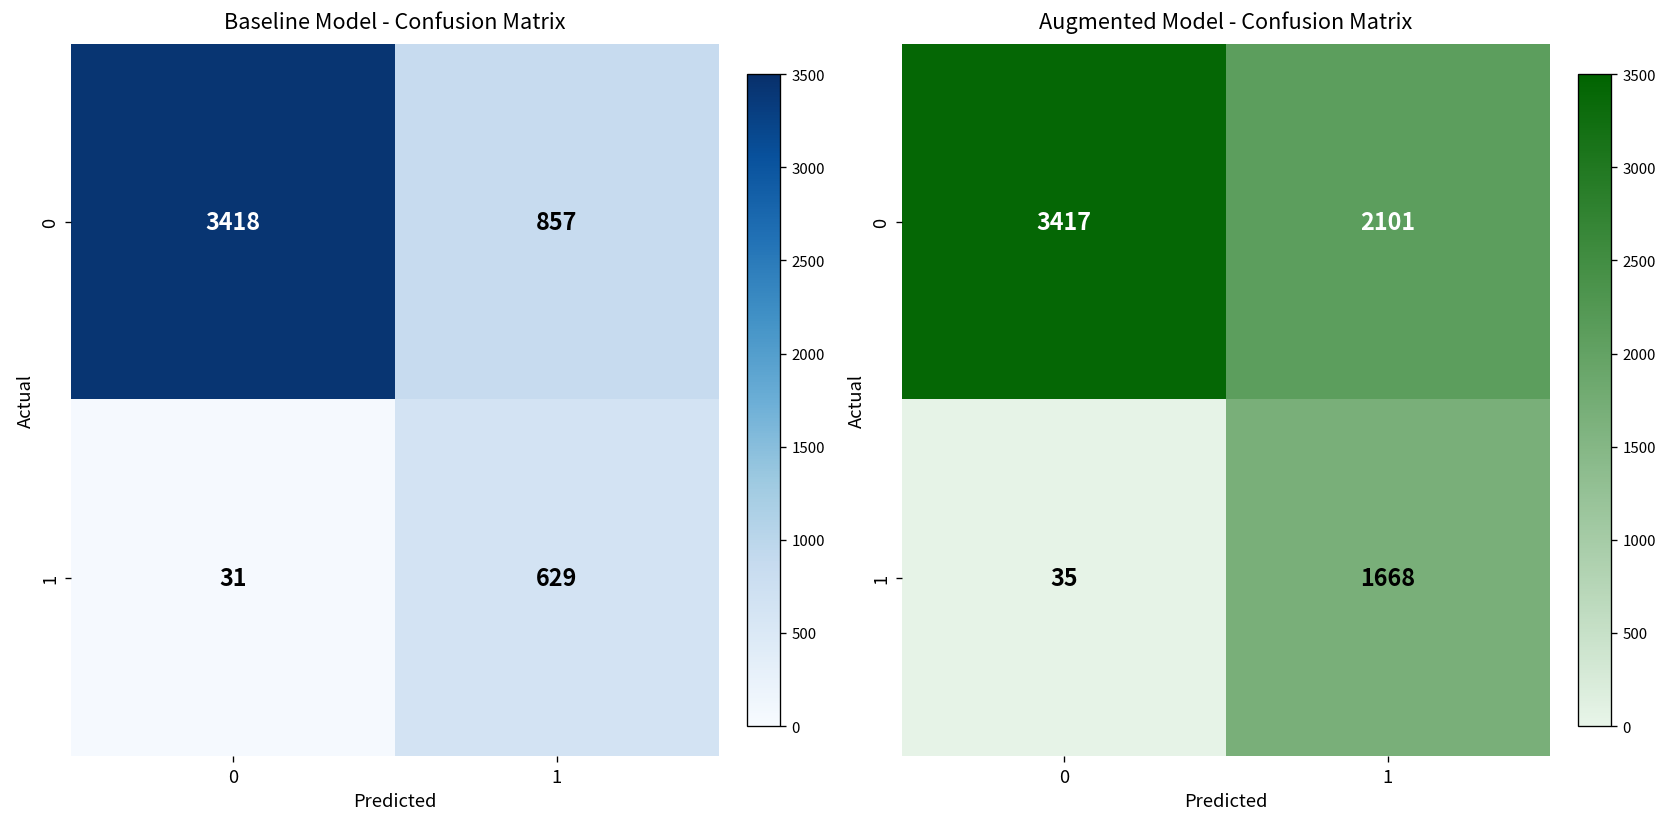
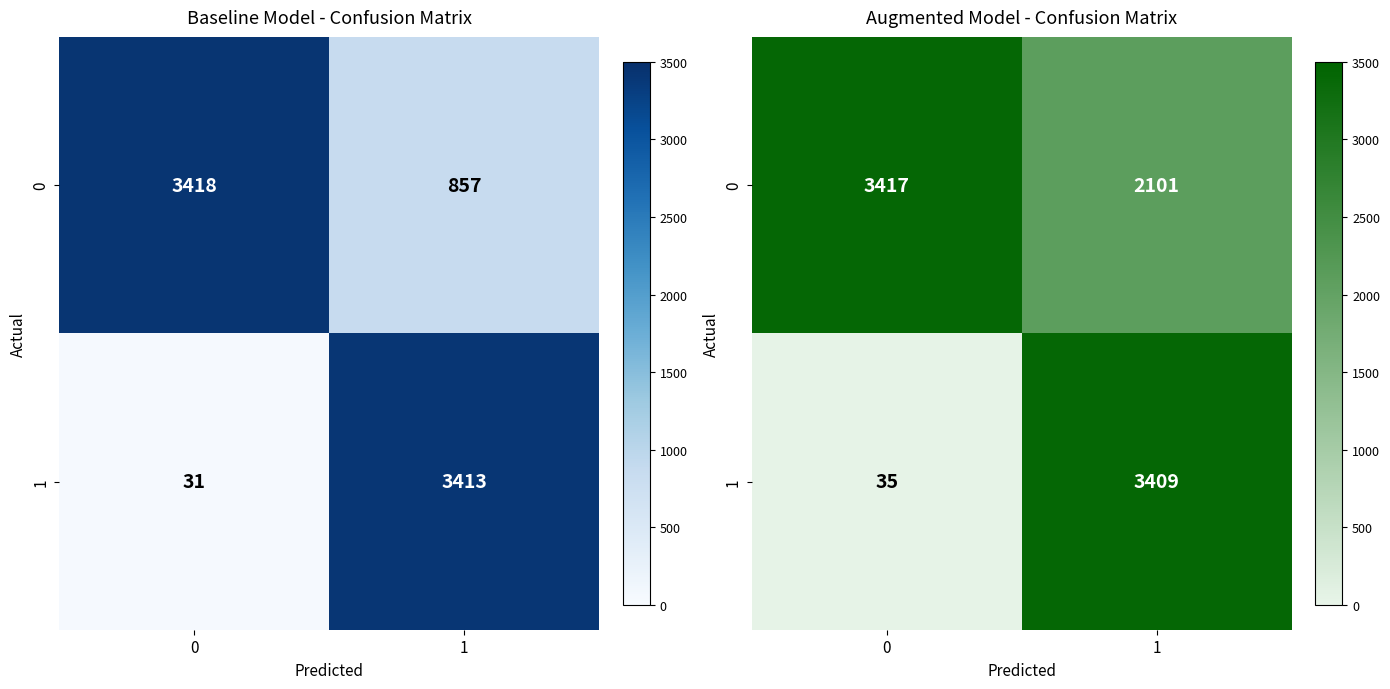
  {
    "Baseline Model - Confusion Matrix": {
      "0": {
        "0": 3418,
        "1": 857
      },
      "1": {
        "0": 31,
-       "1": 629
+       "1": 3413
      }
    },
    "Augmented Model - Confusion Matrix": {
      "0": {
        "0": 3417,
        "1": 2101
      },
      "1": {
        "0": 35,
-       "1": 1668
+       "1": 3409
      }
    }
  }
